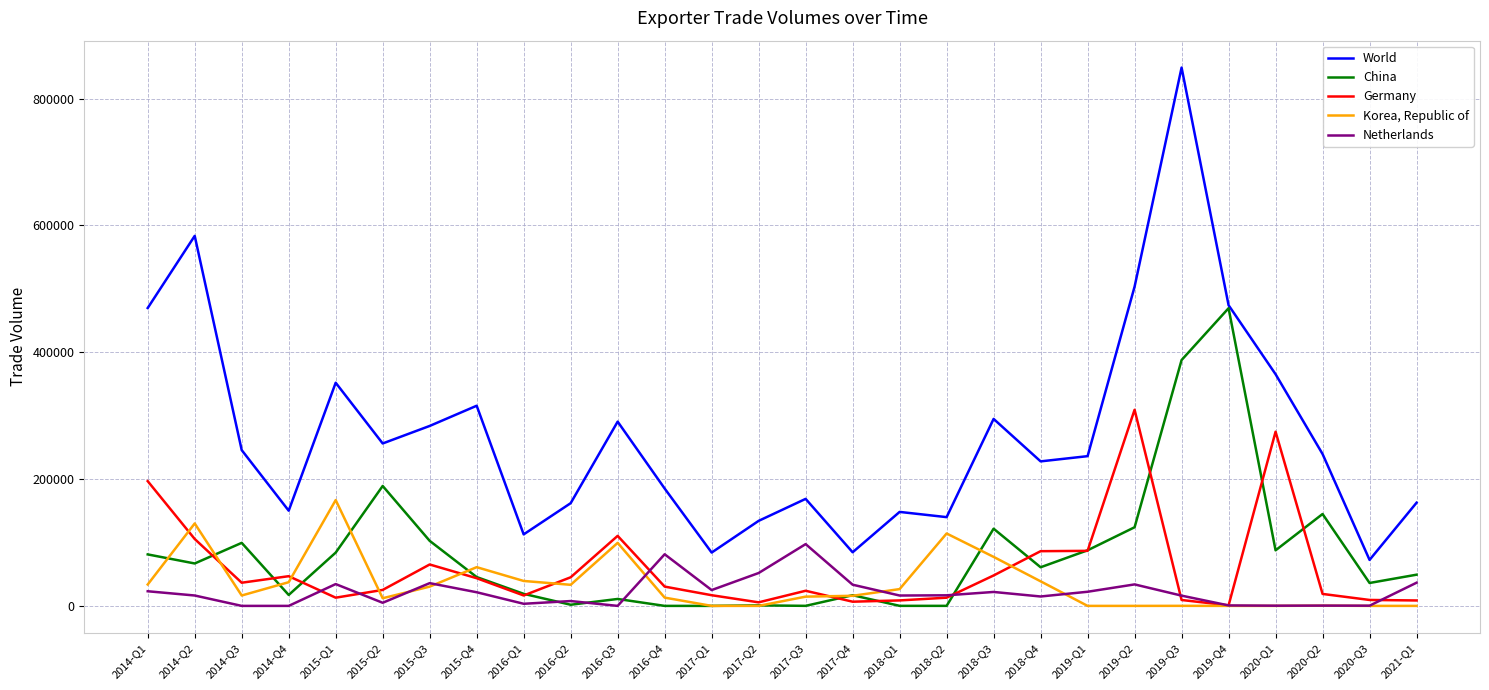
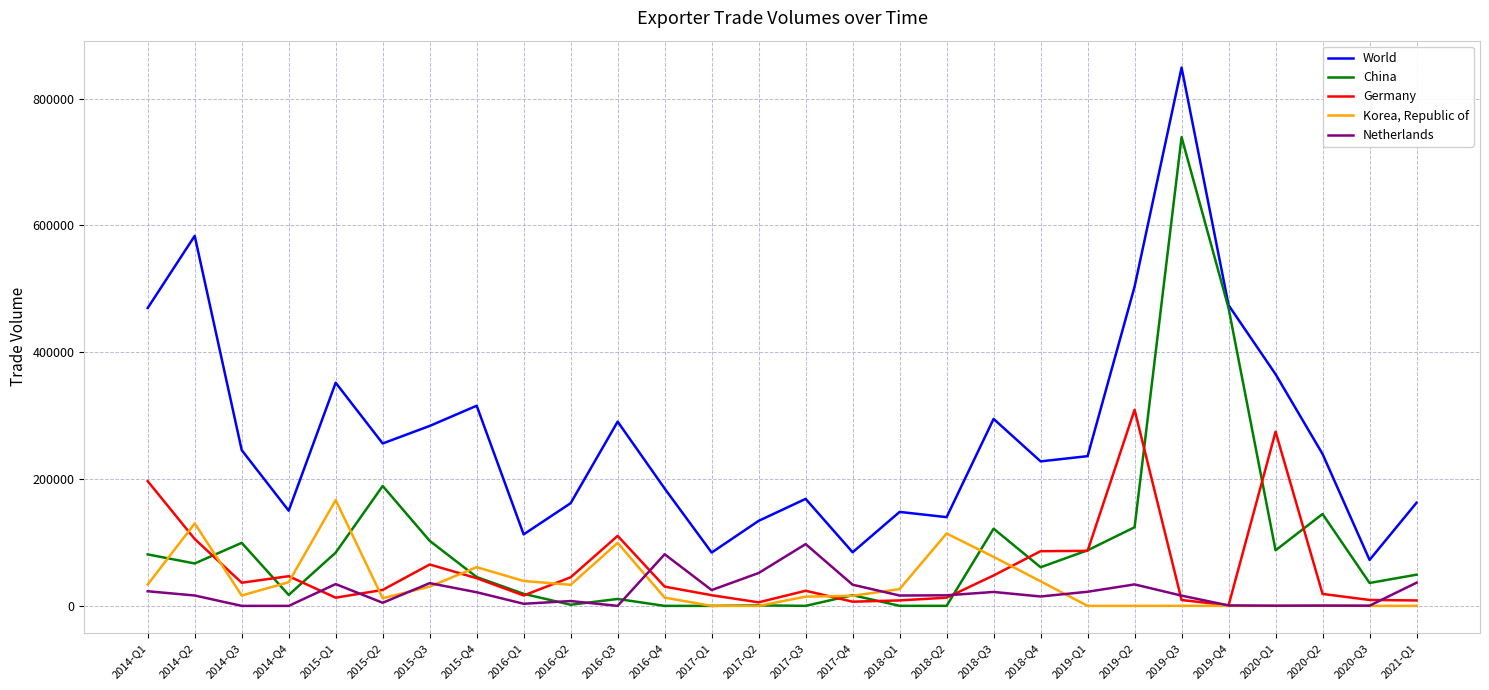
  {
    "World": {
      "2014-Q1": 470000,
      "2014-Q2": 580000,
      "2014-Q3": 250000,
      "2014-Q4": 150000,
      "2015-Q1": 350000,
      "2015-Q2": 260000,
      "2015-Q3": 280000,
      "2015-Q4": 320000,
      "2016-Q1": 110000,
      "2016-Q2": 160000,
      "2016-Q3": 290000,
      "2016-Q4": 190000,
      "2017-Q1": 80000,
      "2017-Q2": 130000,
      "2017-Q3": 170000,
      "2017-Q4": 80000,
      "2018-Q1": 150000,
      "2018-Q2": 140000,
      "2018-Q3": 290000,
      "2018-Q4": 230000,
      "2019-Q1": 240000,
      "2019-Q2": 500000,
      "2019-Q3": 850000,
      "2019-Q4": 470000,
      "2020-Q1": 370000,
      "2020-Q2": 240000,
      "2020-Q3": 70000,
      "2021-Q1": 160000
    },
    "China": {
      "2014-Q1": 80000,
      "2014-Q2": 70000,
      "2014-Q3": 100000,
      "2014-Q4": 20000,
      "2015-Q1": 80000,
      "2015-Q2": 190000,
      "2015-Q3": 100000,
      "2016-Q2": 0,
      "2016-Q3": 10000,
      "2016-Q4": 0,
      "2017-Q3": 0,
      "2018-Q1": 0,
      "2018-Q2": 0,
      "2018-Q3": 120000,
      "2018-Q4": 60000,
      "2019-Q2": 120000,
-     "2019-Q3": 390000,
+     "2019-Q3": 740000,
      "2019-Q4": 470000,
      "2020-Q1": 90000,
      "2020-Q2": 140000,
      "2020-Q3": 40000,
      "2021-Q1": 50000
    },
    "Germany": {
      "2014-Q1": 200000,
      "2014-Q2": 110000,
      "2014-Q3": 40000,
      "2014-Q4": 50000,
      "2015-Q1": 10000,
      "2015-Q2": 30000,
      "2015-Q3": 70000,
      "2016-Q2": 50000,
      "2016-Q3": 110000,
      "2016-Q4": 30000,
      "2017-Q1": 20000,
      "2017-Q2": 10000,
      "2017-Q3": 20000,
      "2017-Q4": 10000,
      "2018-Q1": 10000,
      "2018-Q3": 50000,
      "2018-Q4": 90000,
      "2019-Q2": 310000,
      "2019-Q3": 10000,
      "2020-Q1": 270000,
      "2020-Q2": 20000,
      "2020-Q3": 10000,
      "2021-Q1": 10000
    },
    "Korea, Republic of": {
      "2014-Q1": 30000,
      "2014-Q2": 130000,
      "2014-Q3": 20000,
      "2014-Q4": 40000,
      "2015-Q1": 170000,
      "2015-Q2": 10000,
      "2015-Q3": 30000,
      "2015-Q4": 60000,
      "2016-Q1": 40000,
      "2016-Q2": 30000,
      "2016-Q3": 100000,
      "2016-Q4": 10000,
      "2017-Q3": 10000,
      "2018-Q1": 30000,
      "2018-Q2": 110000,
      "2018-Q3": 80000,
      "2018-Q4": 40000,
      "2019-Q1": 0,
      "2019-Q2": 0,
      "2019-Q3": 0,
      "2021-Q1": 0
    },
    "Netherlands": {
      "2014-Q1": 20000,
      "2014-Q2": 20000,
      "2014-Q3": 0,
      "2014-Q4": 0,
      "2015-Q1": 30000,
      "2015-Q2": 0,
      "2015-Q3": 40000,
      "2015-Q4": 20000,
      "2016-Q1": 0,
      "2016-Q2": 10000,
      "2016-Q3": 0,
      "2016-Q4": 80000,
      "2017-Q1": 20000,
      "2017-Q2": 50000,
      "2017-Q3": 100000,
      "2017-Q4": 30000,
      "2018-Q1": 20000,
      "2018-Q3": 20000,
      "2018-Q4": 10000,
      "2019-Q1": 20000,
      "2019-Q2": 30000,
      "2019-Q3": 20000,
      "2021-Q1": 40000
    }
  }
